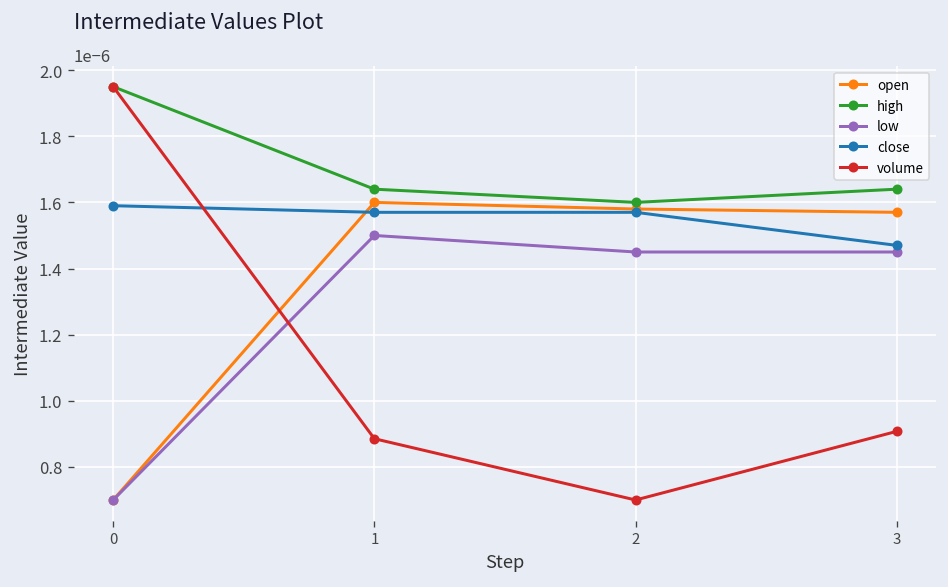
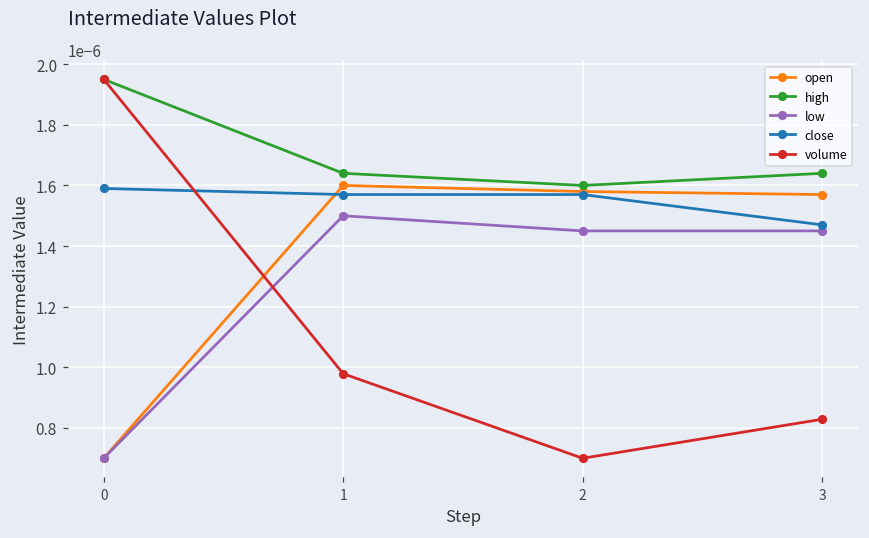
  {
    "open": {
      "1": 0.00000160,
      "2": 0.00000158,
      "3": 0.00000157
    },
    "high": {
      "1": 0.00000164,
      "2": 0.00000160,
      "3": 0.00000164
    },
    "low": {
      "1": 0.00000150,
      "2": 0.00000145,
      "3": 0.00000145
    },
    "close": {
      "0": 0.00000159,
      "1": 0.00000157,
      "2": 0.00000157,
      "3": 0.00000147
    },
    "volume": {
-     "1": 0.00000089,
+     "1": 0.00000098,
      "2": 0.00000070,
-     "3": 0.00000091
+     "3": 0.00000083
    }
  }
